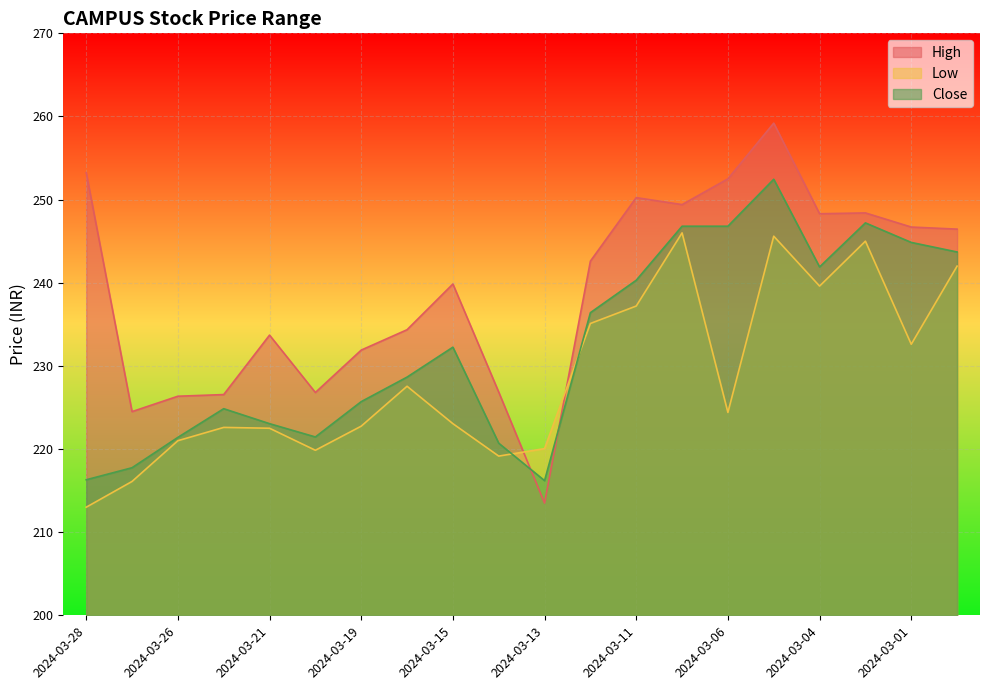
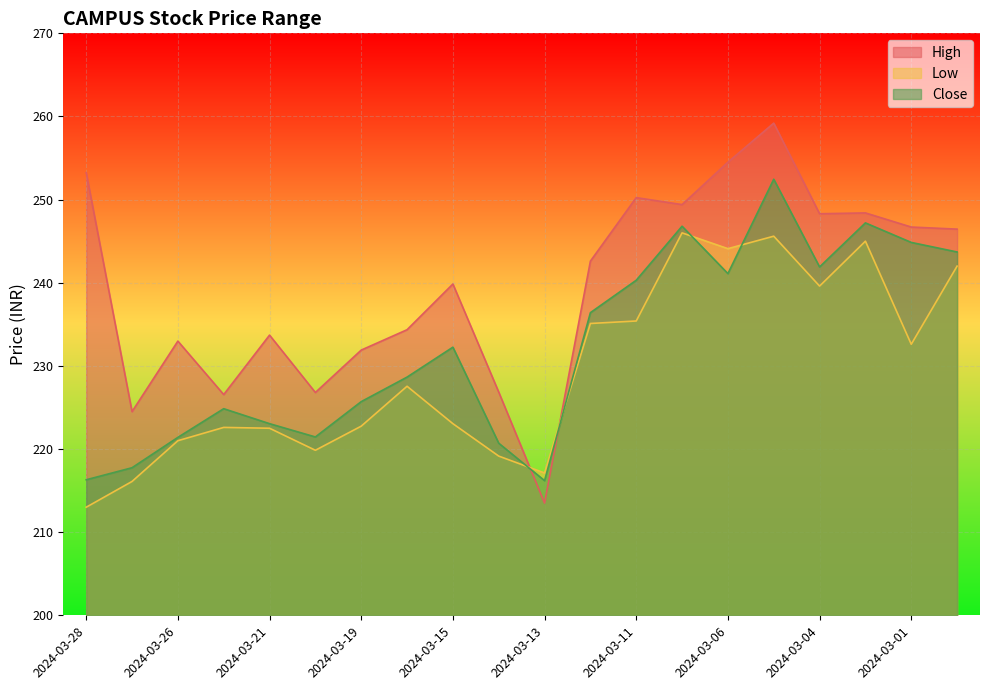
  {
    "High": {
      "2024-03-28": 253,
-     "2024-03-26": 226,
+     "2024-03-26": 233,
      "2024-03-21": 234,
      "2024-03-19": 232,
      "2024-03-15": 240,
      "2024-03-13": 214,
      "2024-03-11": 250,
-     "2024-03-06": 253,
+     "2024-03-06": 255,
      "2024-03-04": 248,
      "2024-03-01": 247
    },
    "Low": {
      "2024-03-28": 213,
      "2024-03-26": 221,
      "2024-03-21": 223,
      "2024-03-19": 223,
      "2024-03-15": 223,
-     "2024-03-13": 220,
-     "2024-03-11": 237,
-     "2024-03-06": 224,
+     "2024-03-13": 217,
+     "2024-03-11": 235,
+     "2024-03-06": 244,
      "2024-03-04": 240,
      "2024-03-01": 233
    },
    "Close": {
      "2024-03-28": 216,
      "2024-03-26": 221,
      "2024-03-21": 223,
      "2024-03-19": 226,
      "2024-03-15": 232,
      "2024-03-13": 216,
      "2024-03-11": 240,
-     "2024-03-06": 247,
+     "2024-03-06": 241,
      "2024-03-04": 242,
      "2024-03-01": 245
    }
  }
